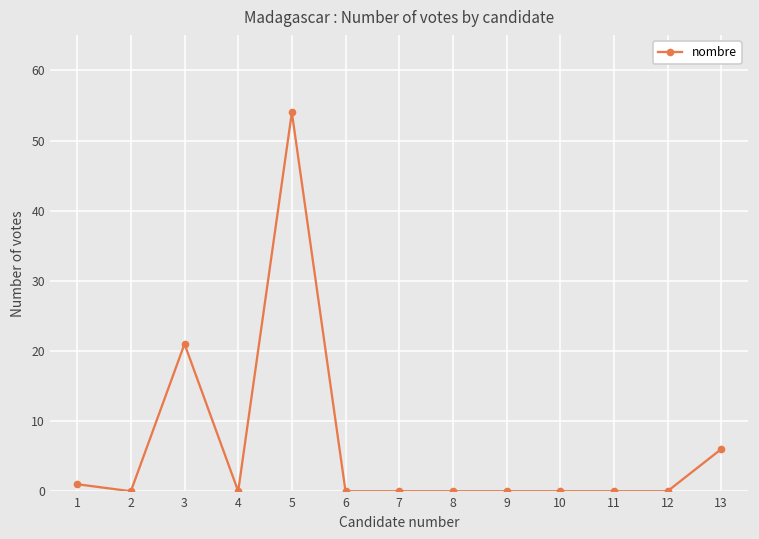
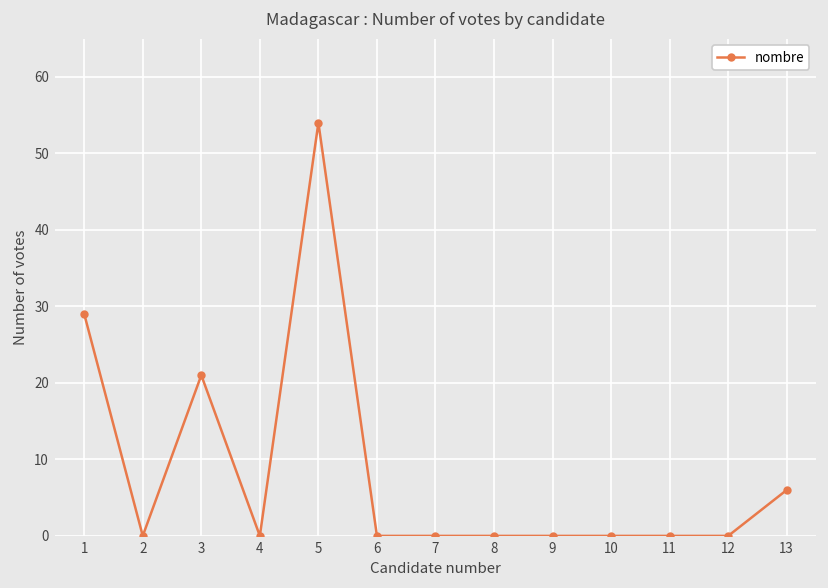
  {
-   "1": 1,
+   "1": 29,
    "2": 0,
    "3": 21,
    "4": 0,
    "5": 54,
    "6": 0,
    "7": 0,
    "8": 0,
    "9": 0,
    "10": 0,
    "11": 0,
    "12": 0,
    "13": 6
  }
